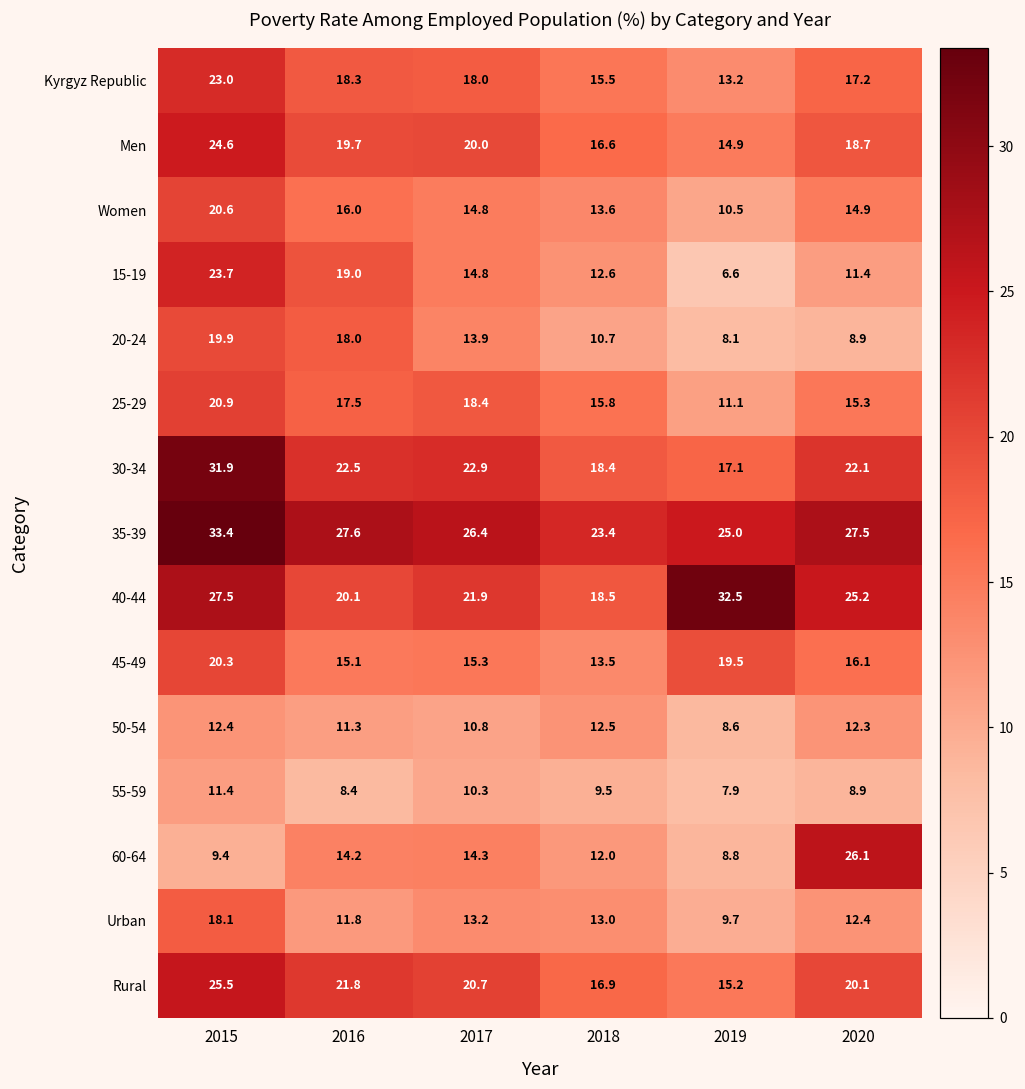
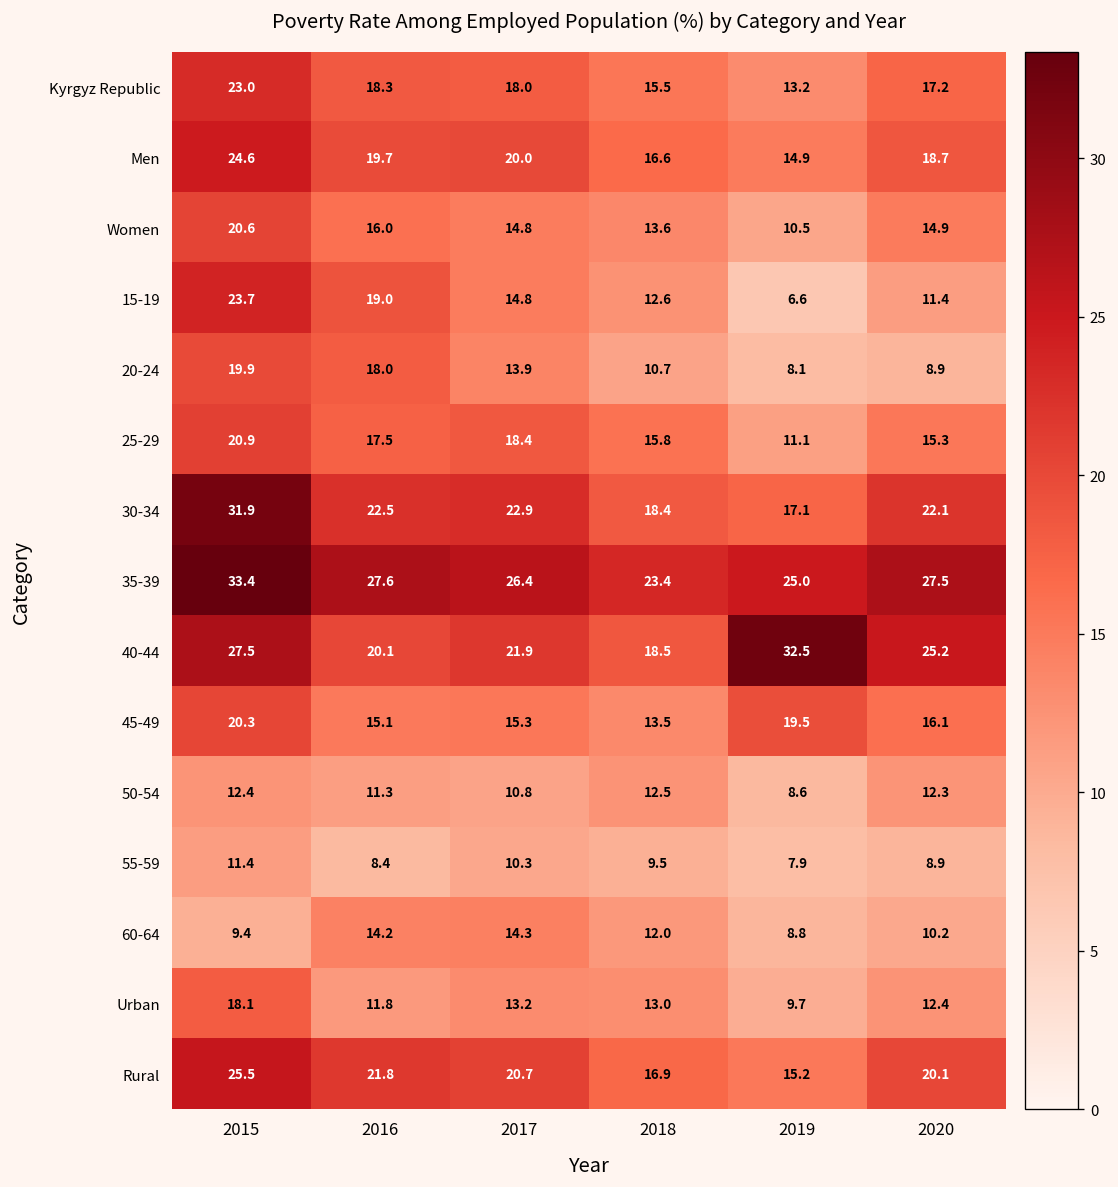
  {
    "Kyrgyz Republic": {
      "2015": 23.0,
      "2016": 18.3,
      "2017": 18.0,
      "2018": 15.5,
      "2019": 13.2,
      "2020": 17.2
    },
    "Men": {
      "2015": 24.6,
      "2016": 19.7,
      "2017": 20.0,
      "2018": 16.6,
      "2019": 14.9,
      "2020": 18.7
    },
    "Women": {
      "2015": 20.6,
      "2016": 16.0,
      "2017": 14.8,
      "2018": 13.6,
      "2019": 10.5,
      "2020": 14.9
    },
    "15-19": {
      "2015": 23.7,
      "2016": 19.0,
      "2017": 14.8,
      "2018": 12.6,
      "2019": 6.6,
      "2020": 11.4
    },
    "20-24": {
      "2015": 19.9,
      "2016": 18.0,
      "2017": 13.9,
      "2018": 10.7,
      "2019": 8.1,
      "2020": 8.9
    },
    "25-29": {
      "2015": 20.9,
      "2016": 17.5,
      "2017": 18.4,
      "2018": 15.8,
      "2019": 11.1,
      "2020": 15.3
    },
    "30-34": {
      "2015": 31.9,
      "2016": 22.5,
      "2017": 22.9,
      "2018": 18.4,
      "2019": 17.1,
      "2020": 22.1
    },
    "35-39": {
      "2015": 33.4,
      "2016": 27.6,
      "2017": 26.4,
      "2018": 23.4,
      "2019": 25.0,
      "2020": 27.5
    },
    "40-44": {
      "2015": 27.5,
      "2016": 20.1,
      "2017": 21.9,
      "2018": 18.5,
      "2019": 32.5,
      "2020": 25.2
    },
    "45-49": {
      "2015": 20.3,
      "2016": 15.1,
      "2017": 15.3,
      "2018": 13.5,
      "2019": 19.5,
      "2020": 16.1
    },
    "50-54": {
      "2015": 12.4,
      "2016": 11.3,
      "2017": 10.8,
      "2018": 12.5,
      "2019": 8.6,
      "2020": 12.3
    },
    "55-59": {
      "2015": 11.4,
      "2016": 8.4,
      "2017": 10.3,
      "2018": 9.5,
      "2019": 7.9,
      "2020": 8.9
    },
    "60-64": {
      "2015": 9.4,
      "2016": 14.2,
      "2017": 14.3,
      "2018": 12.0,
      "2019": 8.8,
-     "2020": 26.1
+     "2020": 10.2
    },
    "Urban": {
      "2015": 18.1,
      "2016": 11.8,
      "2017": 13.2,
      "2018": 13.0,
      "2019": 9.7,
      "2020": 12.4
    },
    "Rural": {
      "2015": 25.5,
      "2016": 21.8,
      "2017": 20.7,
      "2018": 16.9,
      "2019": 15.2,
      "2020": 20.1
    }
  }
